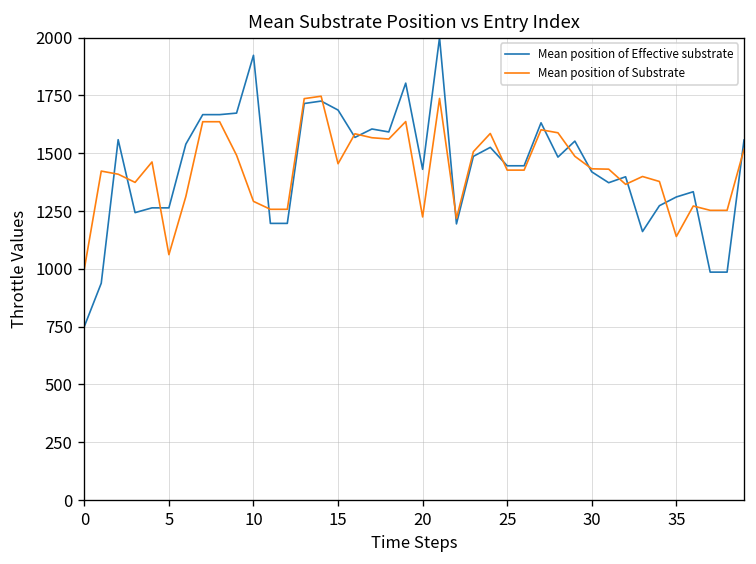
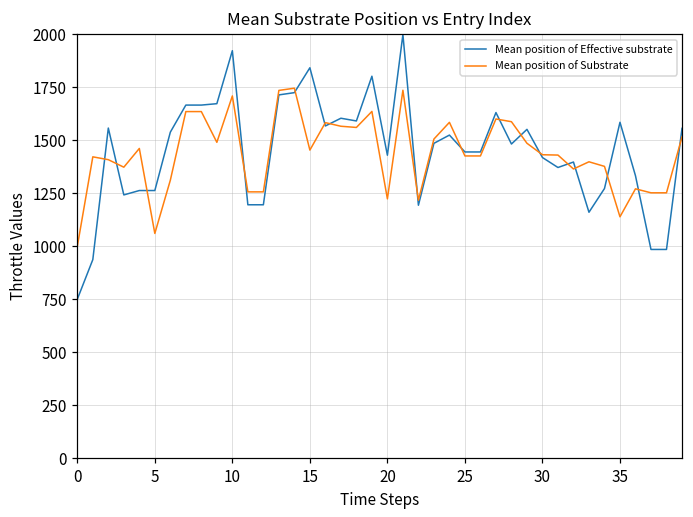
  {
    "Mean position of Effective substrate": {
      "0": 750,
      "5": 1260,
      "10": 1920,
-     "15": 1690,
+     "15": 1840,
      "20": 1430,
      "25": 1450,
-     "35": 1310
+     "35": 1590
    },
    "Mean position of Substrate": {
      "0": 1000,
      "5": 1060,
-     "10": 1290,
+     "10": 1710,
      "15": 1450,
      "20": 1220,
      "25": 1430,
      "35": 1140
    }
  }
